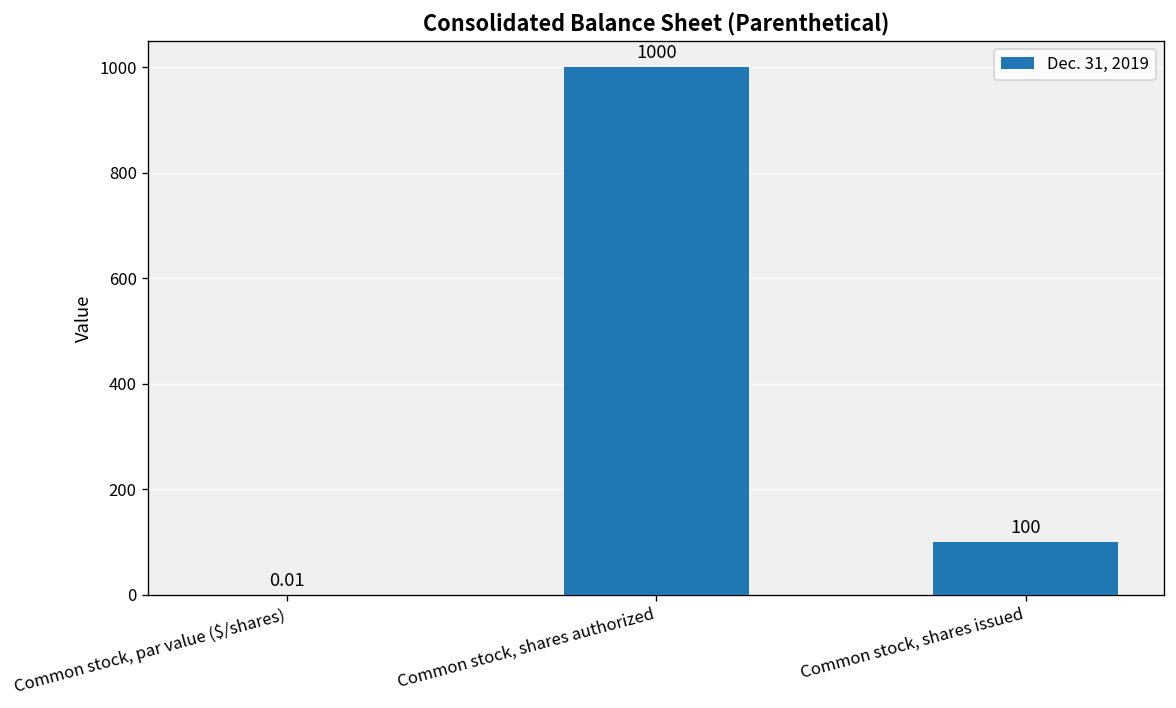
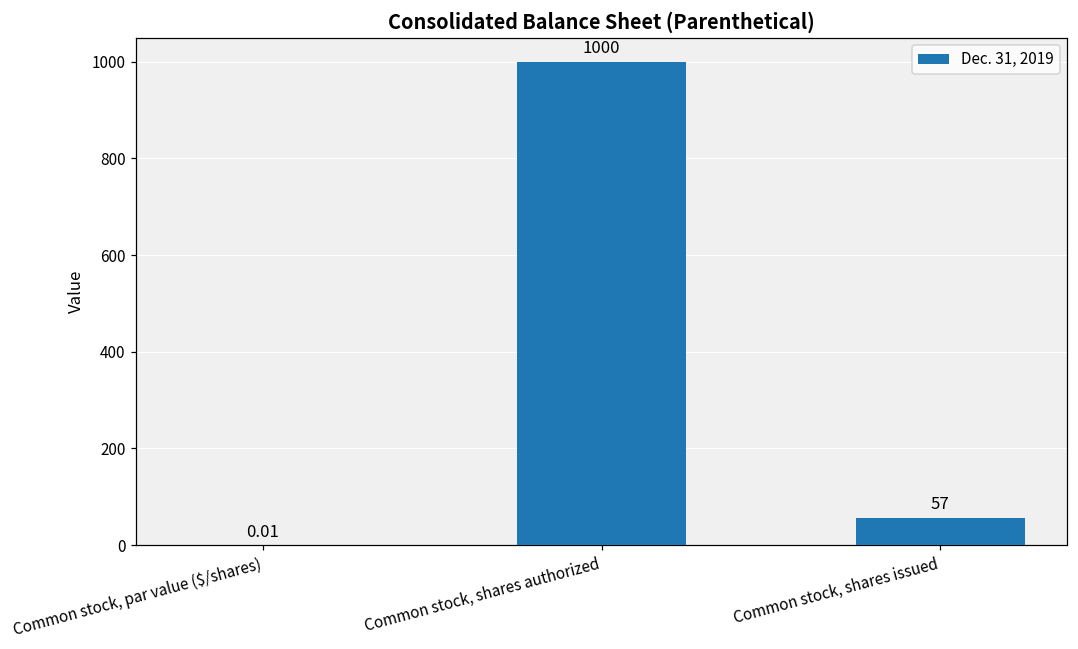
  {
    "Common stock, par value ($/shares)": 0.01,
    "Common stock, shares authorized": 1000,
-   "Common stock, shares issued": 100
+   "Common stock, shares issued": 57
  }
